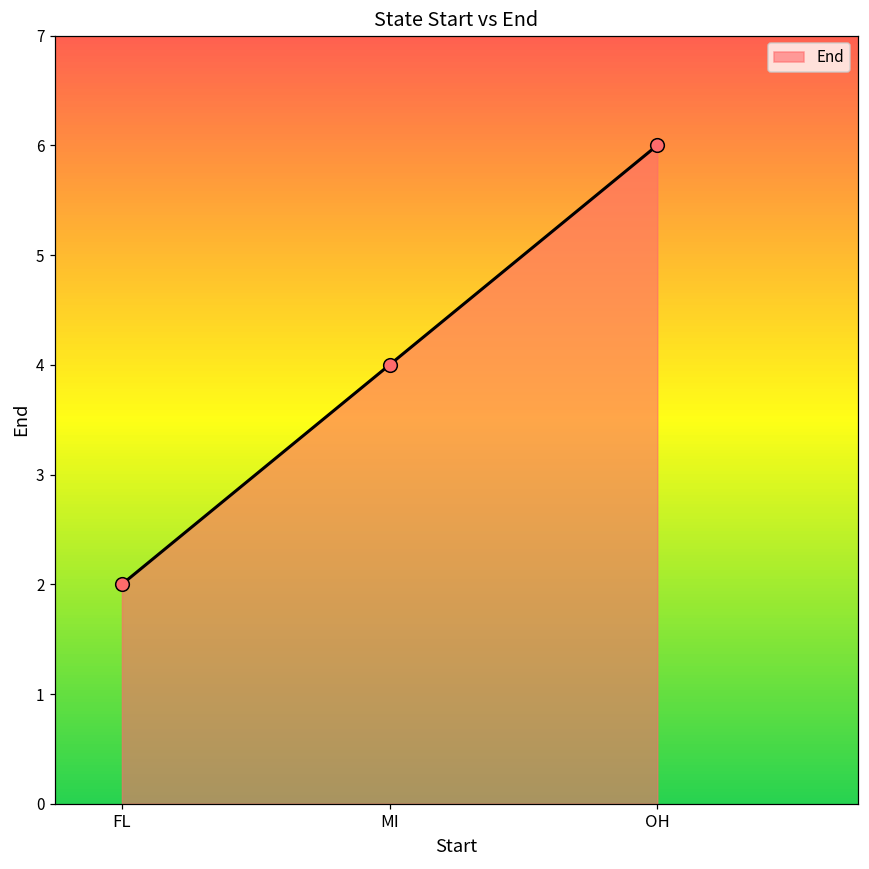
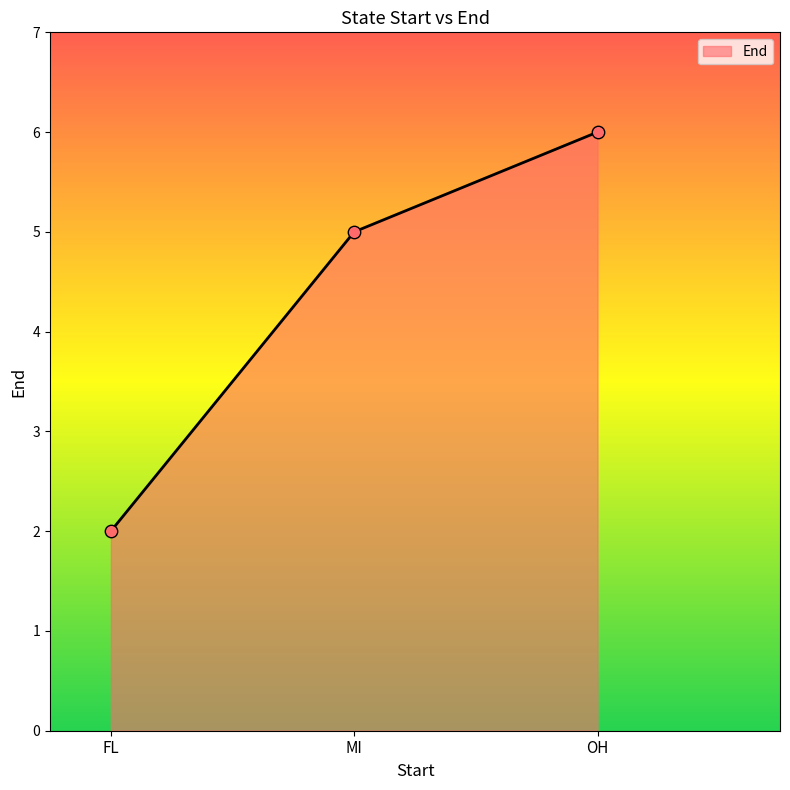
  {
    "FL": 2,
-   "MI": 4,
+   "MI": 5,
    "OH": 6
  }
